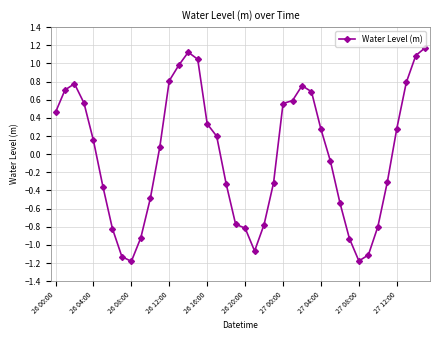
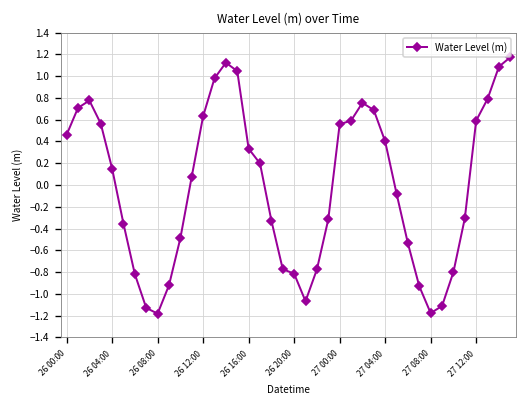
  {
    "26 00:00": 0.5,
    "26 04:00": 0.2,
    "26 08:00": -1.2,
-   "26 12:00": 0.8,
+   "26 12:00": 0.6,
    "26 16:00": 0.3,
    "26 20:00": -0.8,
    "27 00:00": 0.6,
-   "27 04:00": 0.3,
+   "27 04:00": 0.4,
    "27 08:00": -1.2,
-   "27 12:00": 0.3
+   "27 12:00": 0.6
  }
